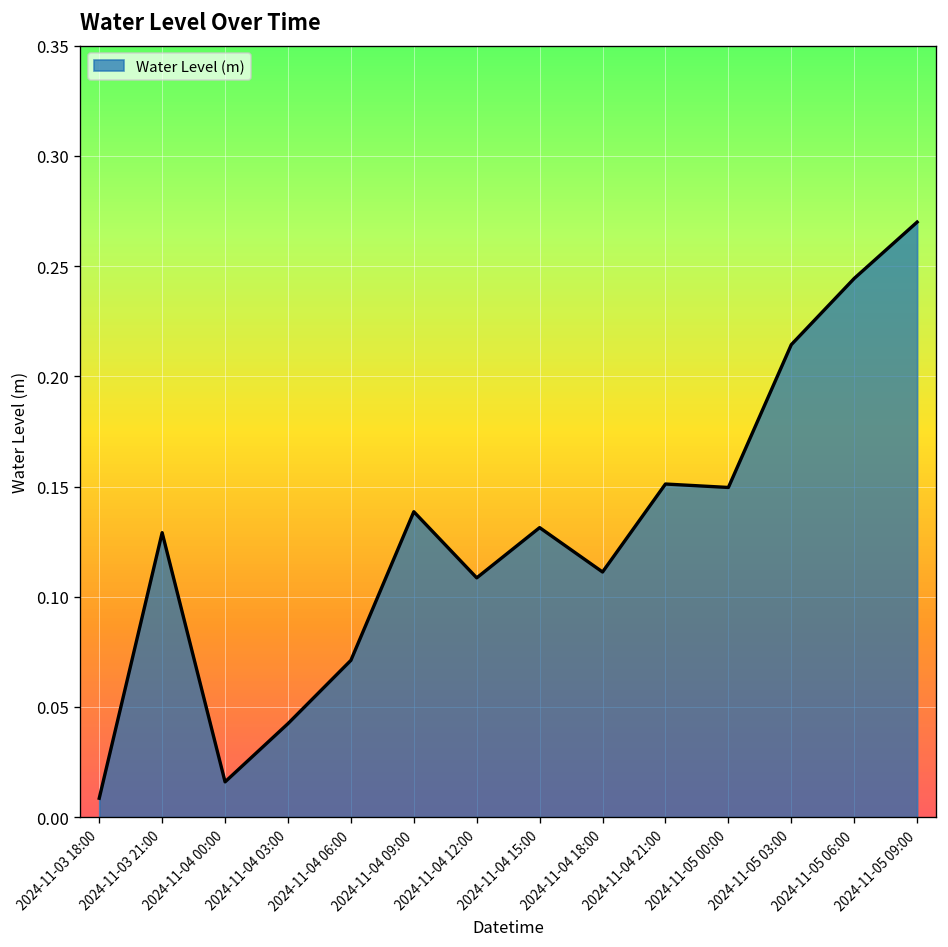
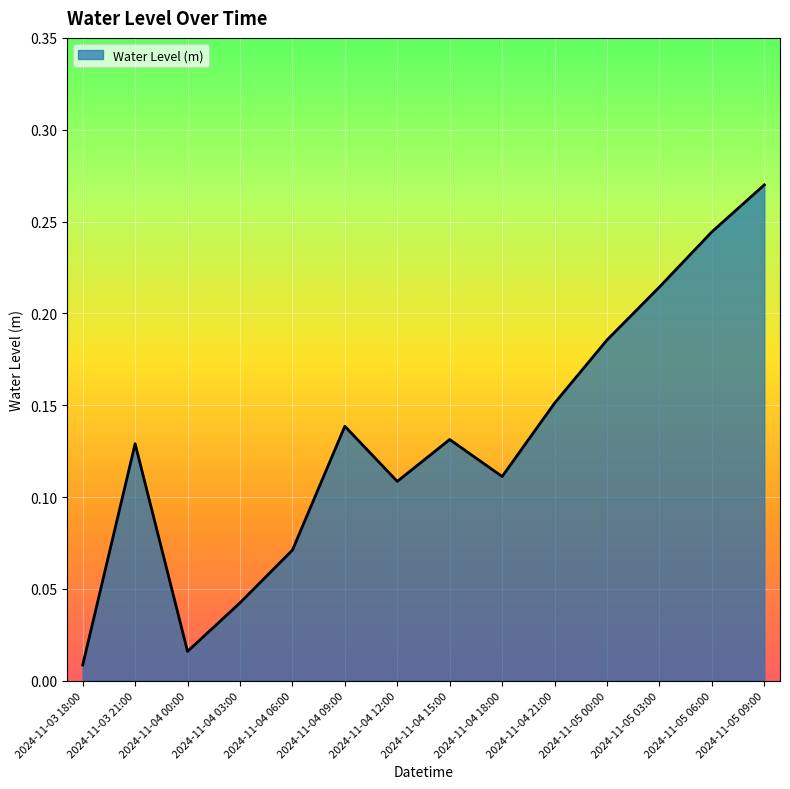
  {
    "2024-11-03 18:00": 0.009,
    "2024-11-03 21:00": 0.129,
    "2024-11-04 00:00": 0.016,
    "2024-11-04 03:00": 0.042,
    "2024-11-04 06:00": 0.071,
    "2024-11-04 09:00": 0.139,
    "2024-11-04 12:00": 0.109,
    "2024-11-04 15:00": 0.131,
    "2024-11-04 18:00": 0.111,
    "2024-11-04 21:00": 0.151,
-   "2024-11-05 00:00": 0.150,
+   "2024-11-05 00:00": 0.186,
    "2024-11-05 03:00": 0.214,
    "2024-11-05 06:00": 0.244,
    "2024-11-05 09:00": 0.270
  }
